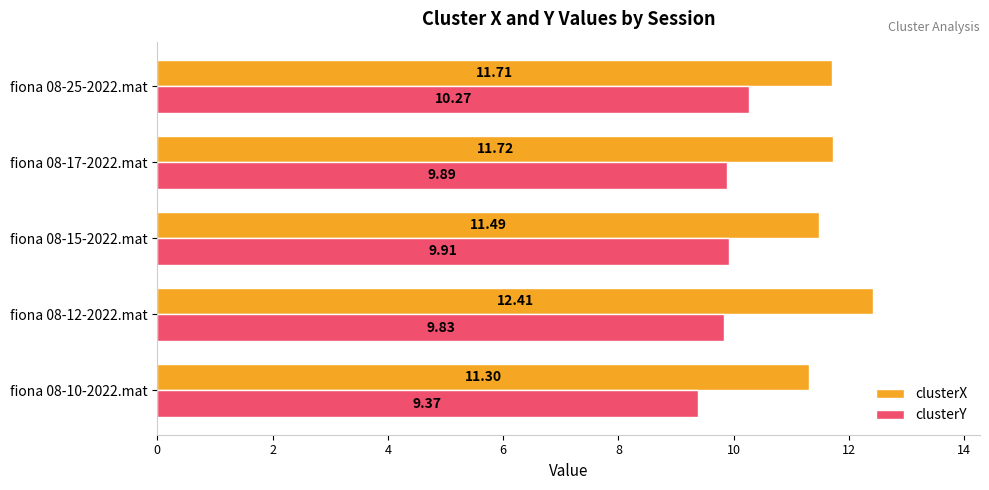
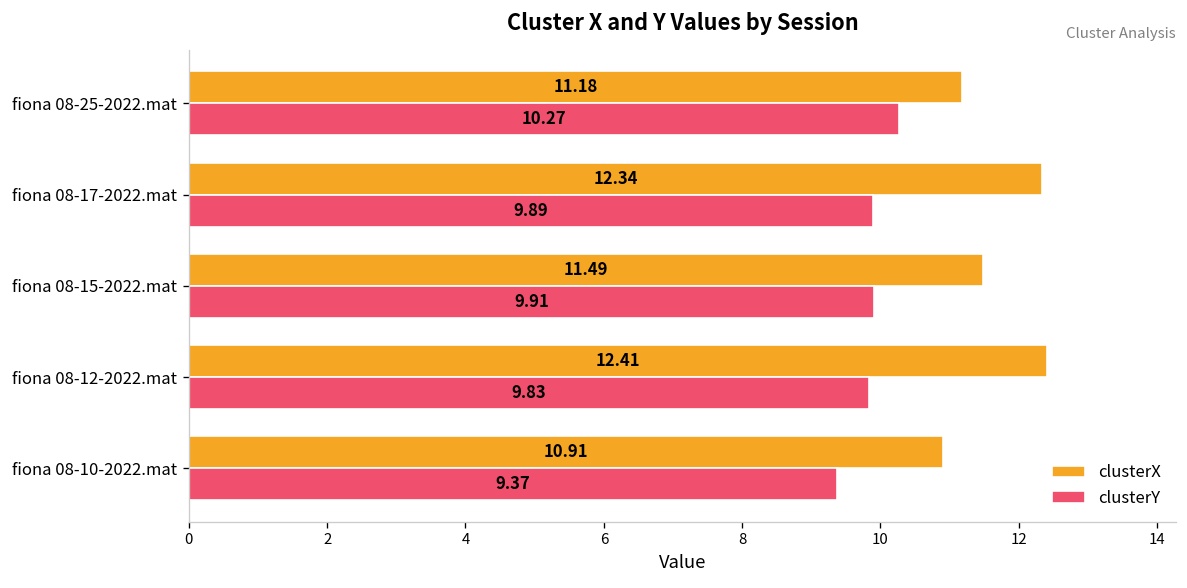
  {
    "clusterX": {
-     "fiona 08-25-2022.mat": 11.71,
-     "fiona 08-17-2022.mat": 11.72,
+     "fiona 08-25-2022.mat": 11.18,
+     "fiona 08-17-2022.mat": 12.34,
      "fiona 08-15-2022.mat": 11.49,
      "fiona 08-12-2022.mat": 12.41,
-     "fiona 08-10-2022.mat": 11.30
+     "fiona 08-10-2022.mat": 10.91
    },
    "clusterY": {
      "fiona 08-25-2022.mat": 10.27,
      "fiona 08-17-2022.mat": 9.89,
      "fiona 08-15-2022.mat": 9.91,
      "fiona 08-12-2022.mat": 9.83,
      "fiona 08-10-2022.mat": 9.37
    }
  }
